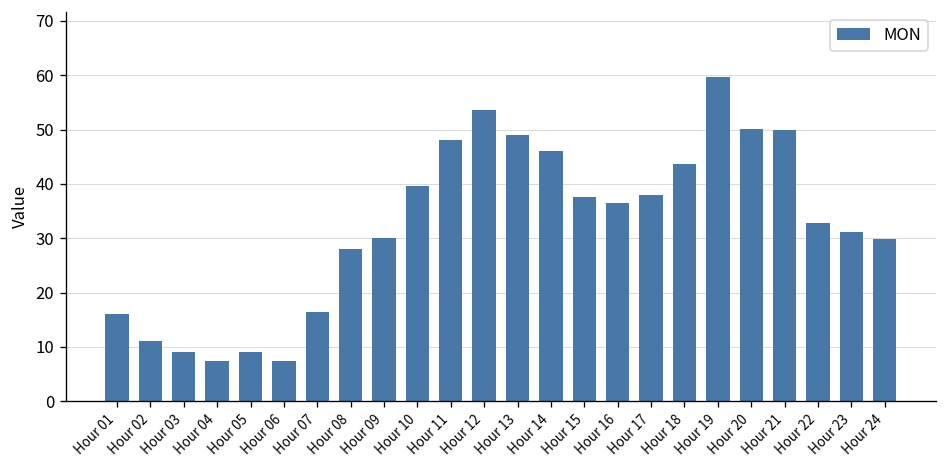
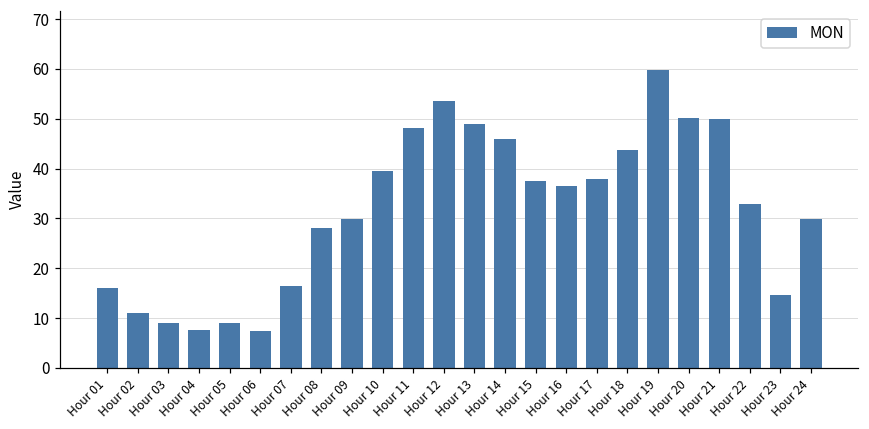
  {
    "Hour 01": 16,
    "Hour 02": 11,
    "Hour 03": 9,
    "Hour 04": 8,
    "Hour 05": 9,
    "Hour 06": 7,
    "Hour 07": 17,
    "Hour 08": 28,
    "Hour 09": 30,
    "Hour 10": 40,
    "Hour 11": 48,
    "Hour 12": 54,
    "Hour 13": 49,
    "Hour 14": 46,
    "Hour 15": 38,
    "Hour 16": 36,
    "Hour 17": 38,
    "Hour 18": 44,
    "Hour 19": 60,
    "Hour 20": 50,
    "Hour 21": 50,
    "Hour 22": 33,
-   "Hour 23": 31,
+   "Hour 23": 15,
    "Hour 24": 30
  }
